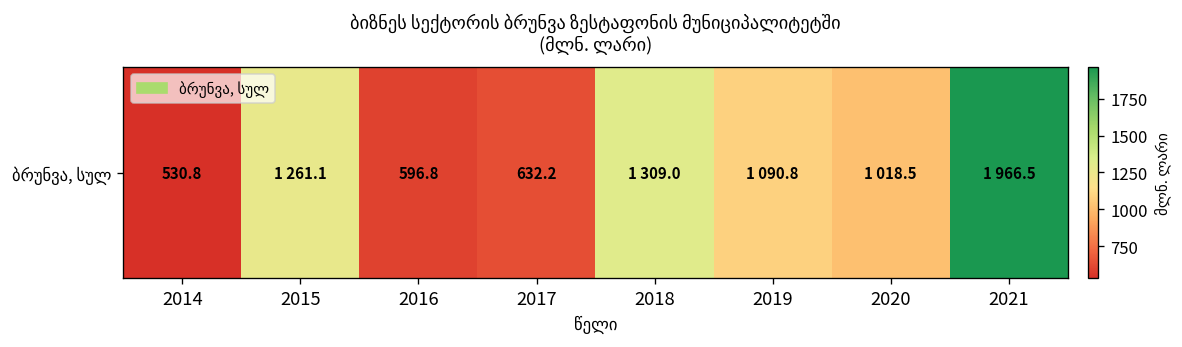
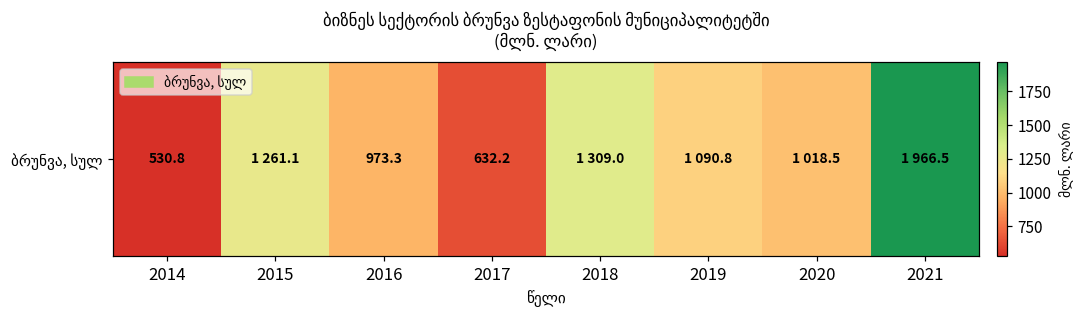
  {
    "ბრუნვა, სულ": {
      "2014": 530.8,
-     "2016": 596.8,
+     "2016": 973.3,
      "2017": 632.2
    }
  }
